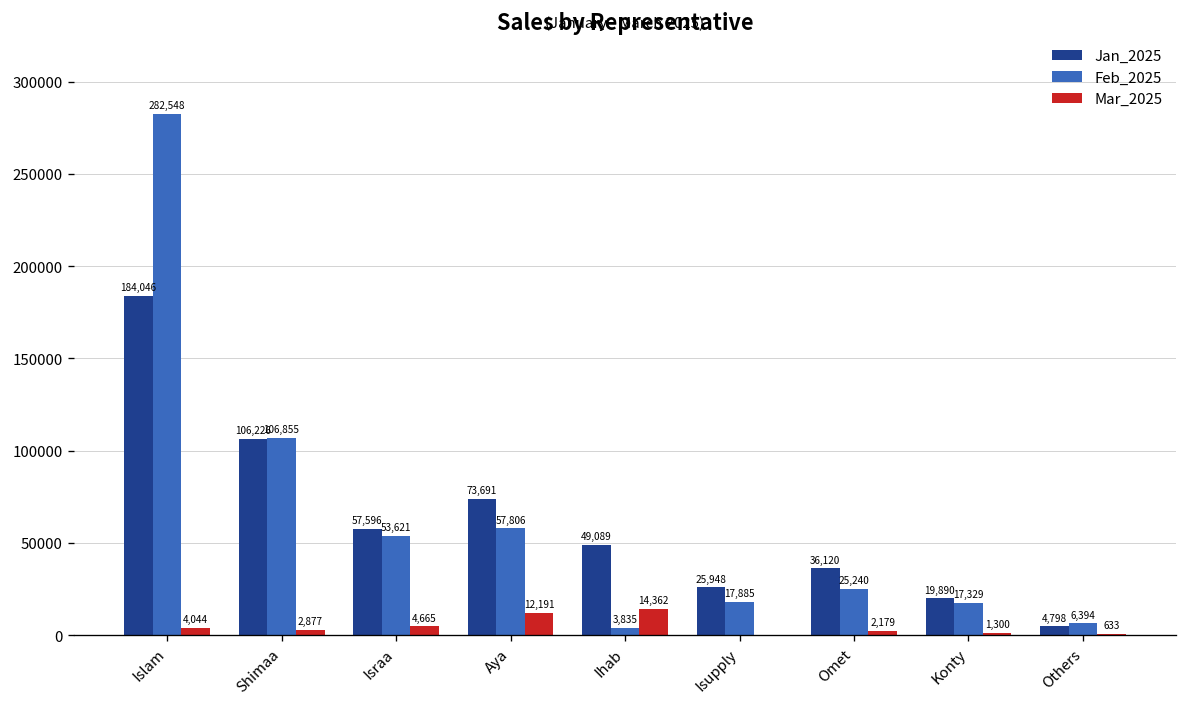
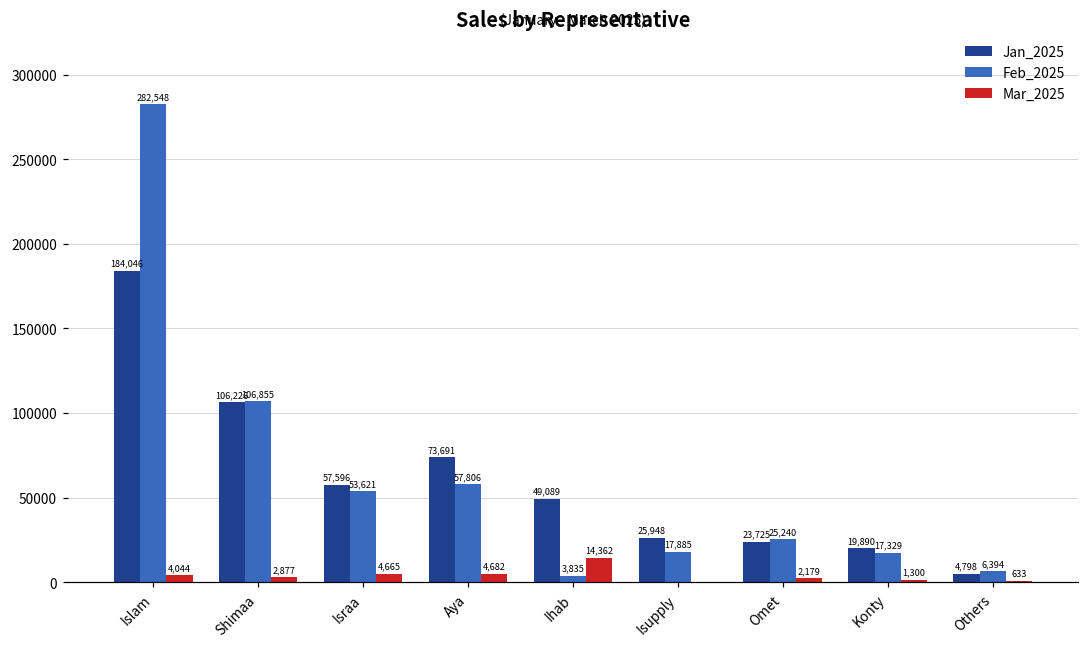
  {
    "Jan_2025": {
      "Islam": "184,046",
      "Israa": "57,596",
      "Aya": "73,691",
      "Ihab": "49,089",
      "Isupply": "25,948",
-     "Omet": "36,120",
+     "Omet": "23,725",
      "Konty": "19,890",
      "Others": "4,798"
    },
    "Feb_2025": {
      "Islam": "282,548",
      "Israa": "53,621",
      "Aya": "57,806",
      "Ihab": "3,835",
      "Isupply": "17,885",
      "Omet": "25,240",
      "Konty": "17,329",
      "Others": "6,394"
    },
    "Mar_2025": {
      "Islam": "4,044",
      "Shimaa": "2,877",
      "Israa": "4,665",
-     "Aya": "12,191",
+     "Aya": "4,682",
      "Ihab": "14,362",
      "Omet": "2,179",
      "Konty": "1,300",
      "Others": "633"
    }
  }
